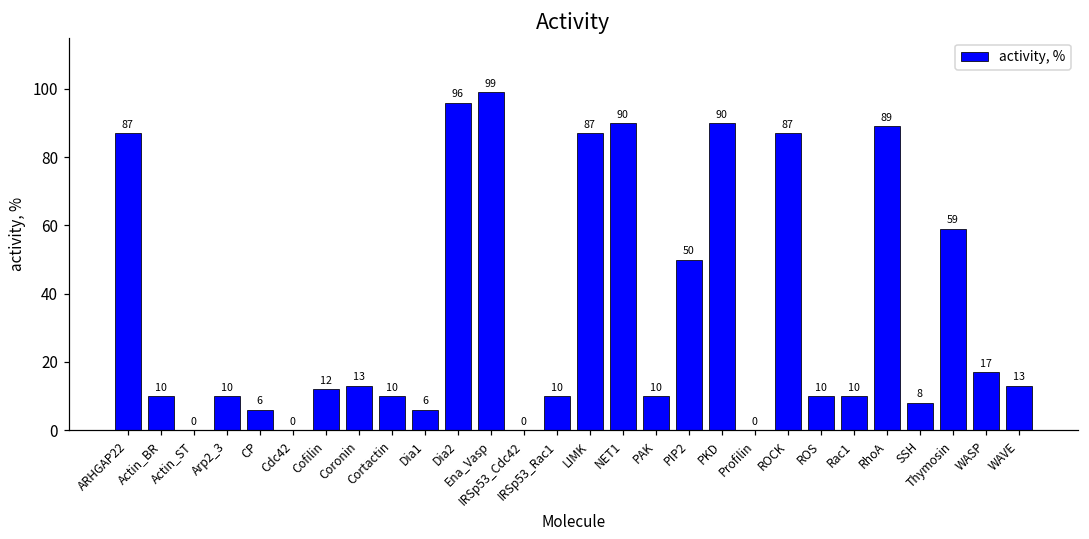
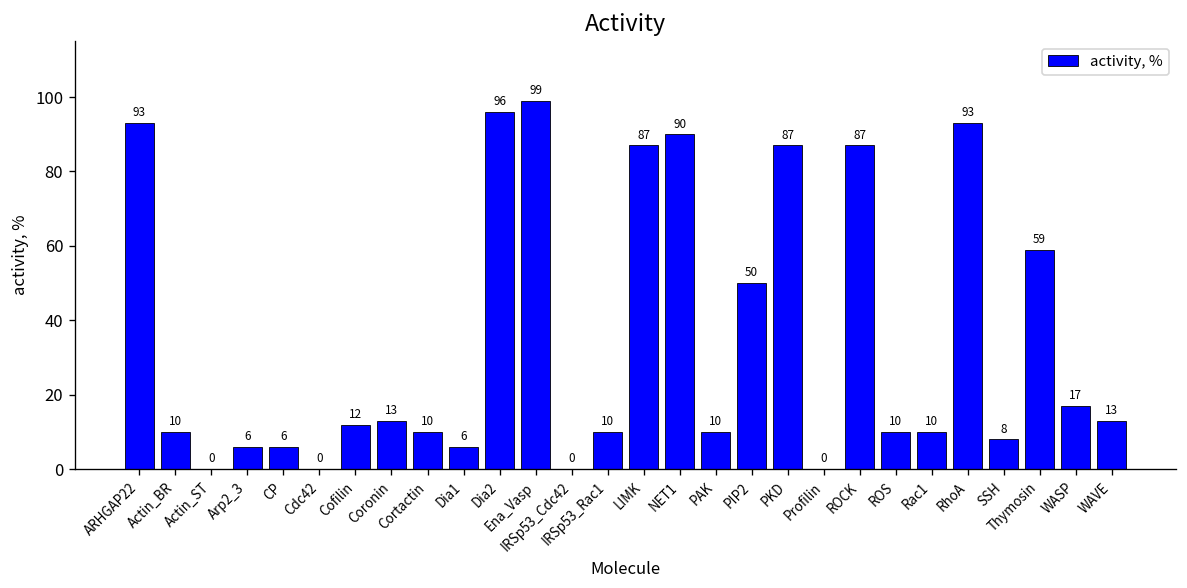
  {
-   "ARHGAP22": 87,
+   "ARHGAP22": 93,
    "Actin_BR": 10,
    "Actin_ST": 0,
-   "Arp2_3": 10,
+   "Arp2_3": 6,
    "CP": 6,
    "Cdc42": 0,
    "Cofilin": 12,
    "Coronin": 13,
    "Cortactin": 10,
    "Dia1": 6,
    "Dia2": 96,
    "Ena_Vasp": 99,
    "IRSp53_Cdc42": 0,
    "IRSp53_Rac1": 10,
    "LIMK": 87,
    "NET1": 90,
    "PAK": 10,
    "PIP2": 50,
-   "PKD": 90,
+   "PKD": 87,
    "Profilin": 0,
    "ROCK": 87,
    "ROS": 10,
    "Rac1": 10,
-   "RhoA": 89,
+   "RhoA": 93,
    "SSH": 8,
    "Thymosin": 59,
    "WASP": 17,
    "WAVE": 13
  }
